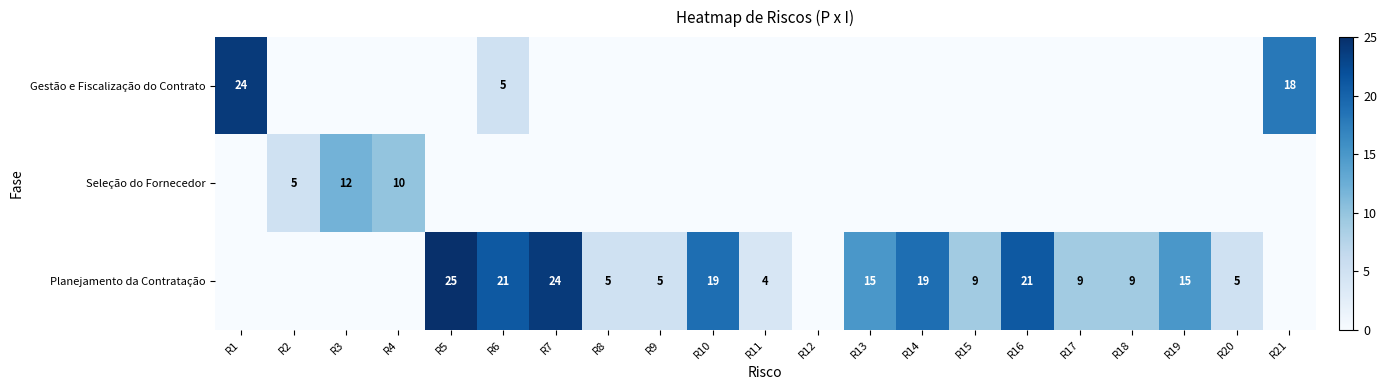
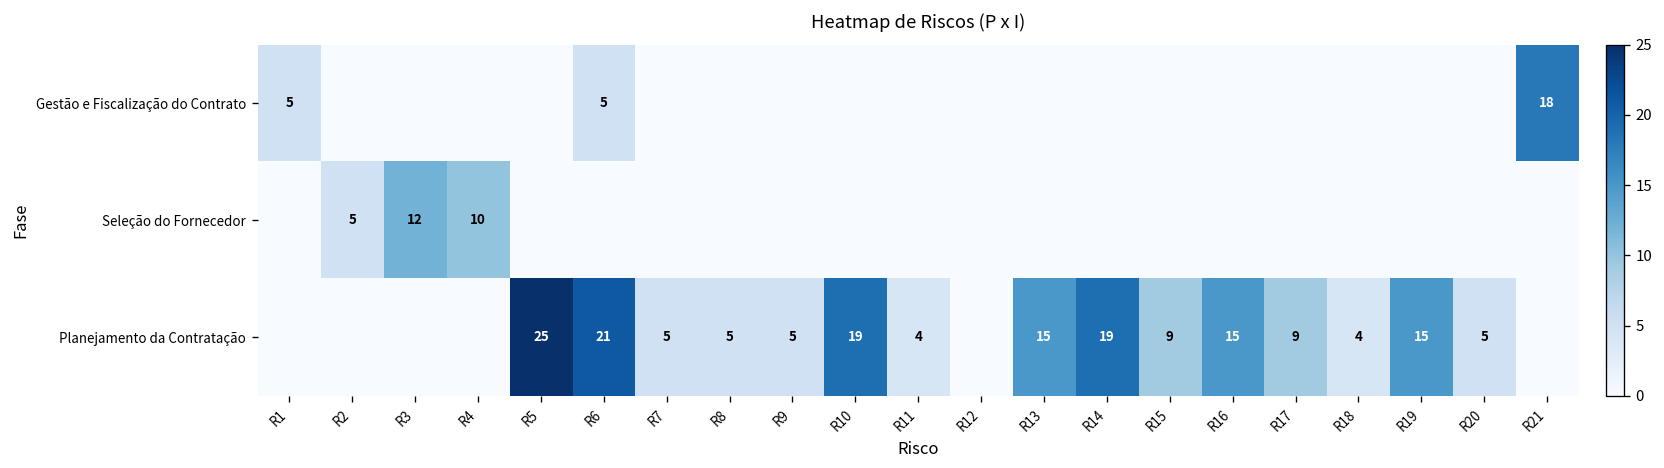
  {
    "Gestão e Fiscalização do Contrato": {
-     "R1": 24,
+     "R1": 5,
      "R6": 5,
      "R21": 18
    },
    "Seleção do Fornecedor": {
      "R2": 5,
      "R3": 12,
      "R4": 10
    },
    "Planejamento da Contratação": {
      "R5": 25,
      "R6": 21,
-     "R7": 24,
+     "R7": 5,
      "R8": 5,
      "R9": 5,
      "R10": 19,
      "R11": 4,
      "R13": 15,
      "R14": 19,
      "R15": 9,
-     "R16": 21,
+     "R16": 15,
      "R17": 9,
-     "R18": 9,
+     "R18": 4,
      "R19": 15,
      "R20": 5
    }
  }
